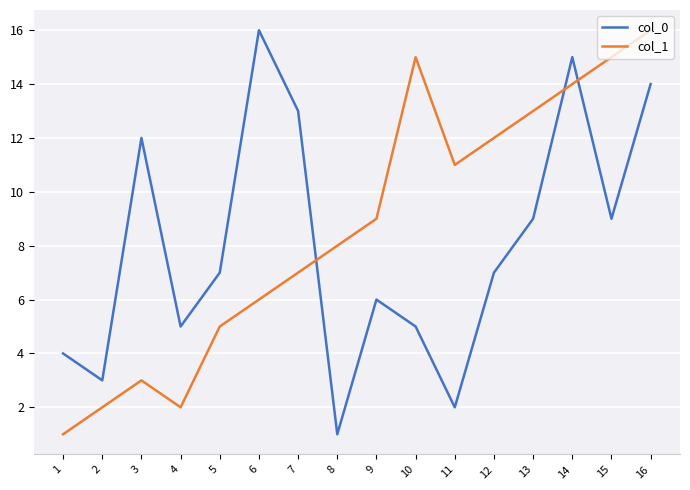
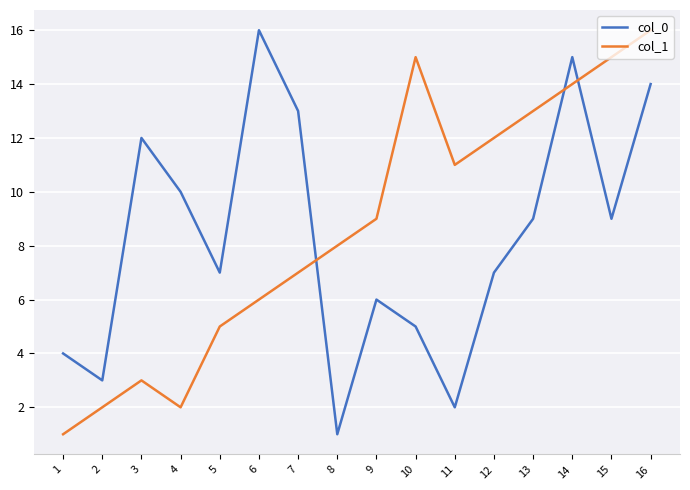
  {
    "col_0": {
      "1": 4,
      "2": 3,
      "3": 12,
-     "4": 5,
+     "4": 10,
      "5": 7,
      "6": 16,
      "7": 13,
      "8": 1,
      "9": 6,
      "10": 5,
      "11": 2,
      "12": 7,
      "13": 9,
      "14": 15,
      "15": 9,
      "16": 14
    },
    "col_1": {
      "1": 1,
      "2": 2,
      "3": 3,
      "4": 2,
      "5": 5,
      "6": 6,
      "7": 7,
      "8": 8,
      "9": 9,
      "10": 15,
      "11": 11,
      "12": 12,
      "13": 13,
      "14": 14
    }
  }
